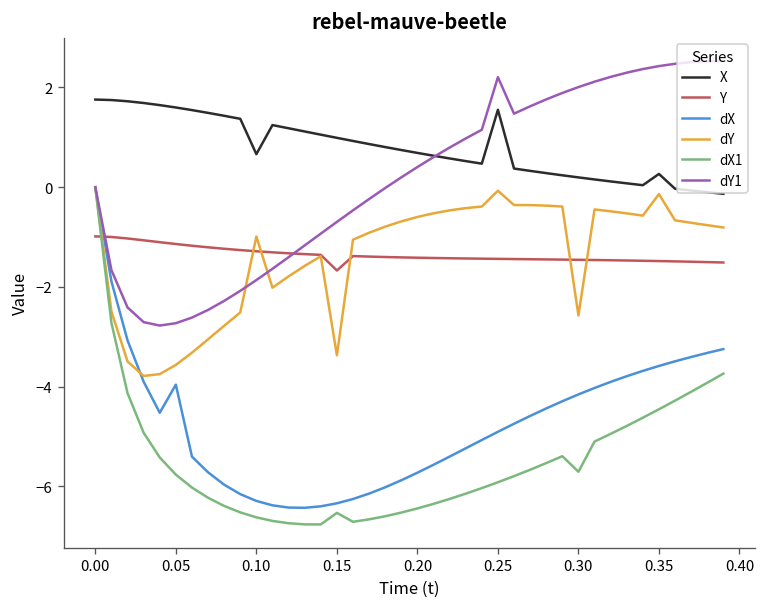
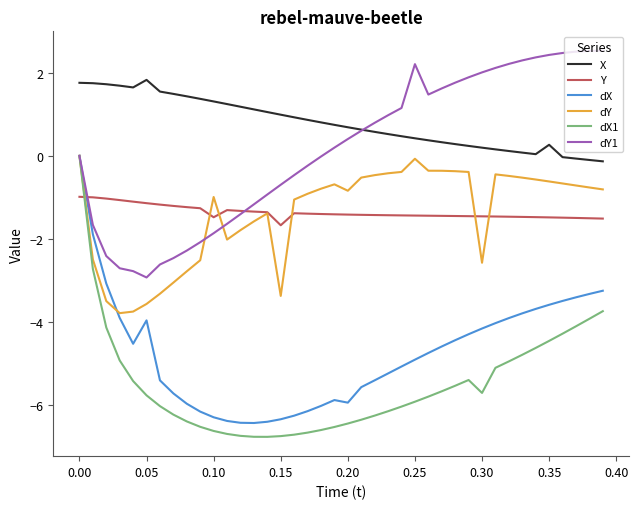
  {
    "X": {
      "0.00": 1.8,
-     "0.05": 1.6,
-     "0.10": 0.7,
+     "0.05": 1.8,
+     "0.10": 1.3,
      "0.15": 1.0,
      "0.20": 0.7,
-     "0.25": 1.6,
+     "0.25": 0.4,
      "0.30": 0.2,
      "0.35": 0.3
    },
    "Y": {
      "0.00": -1.0,
      "0.05": -1.1,
-     "0.10": -1.3,
+     "0.10": -1.5,
      "0.15": -1.7,
      "0.20": -1.4,
      "0.25": -1.4,
      "0.30": -1.5,
      "0.35": -1.5
    },
    "dX": {
      "0.05": -4.0,
      "0.10": -6.3,
      "0.15": -6.3,
-     "0.20": -5.7,
+     "0.20": -5.9,
      "0.25": -4.9,
      "0.30": -4.2,
      "0.35": -3.6
    },
    "dY": {
      "0.05": -3.6,
      "0.10": -1.0,
      "0.15": -3.4,
-     "0.20": -0.6,
+     "0.20": -0.8,
      "0.25": -0.1,
      "0.30": -2.6,
-     "0.35": -0.1
+     "0.35": -0.6
    },
    "dX1": {
      "0.05": -5.8,
      "0.10": -6.6,
-     "0.15": -6.5,
+     "0.15": -6.7,
      "0.20": -6.4,
      "0.25": -5.9,
      "0.30": -5.7,
      "0.35": -4.5
    },
    "dY1": {
-     "0.05": -2.7,
+     "0.05": -2.9,
      "0.10": -1.9,
      "0.15": -0.7,
      "0.20": 0.4,
      "0.25": 2.2,
      "0.30": 2.0,
      "0.35": 2.4
    }
  }
